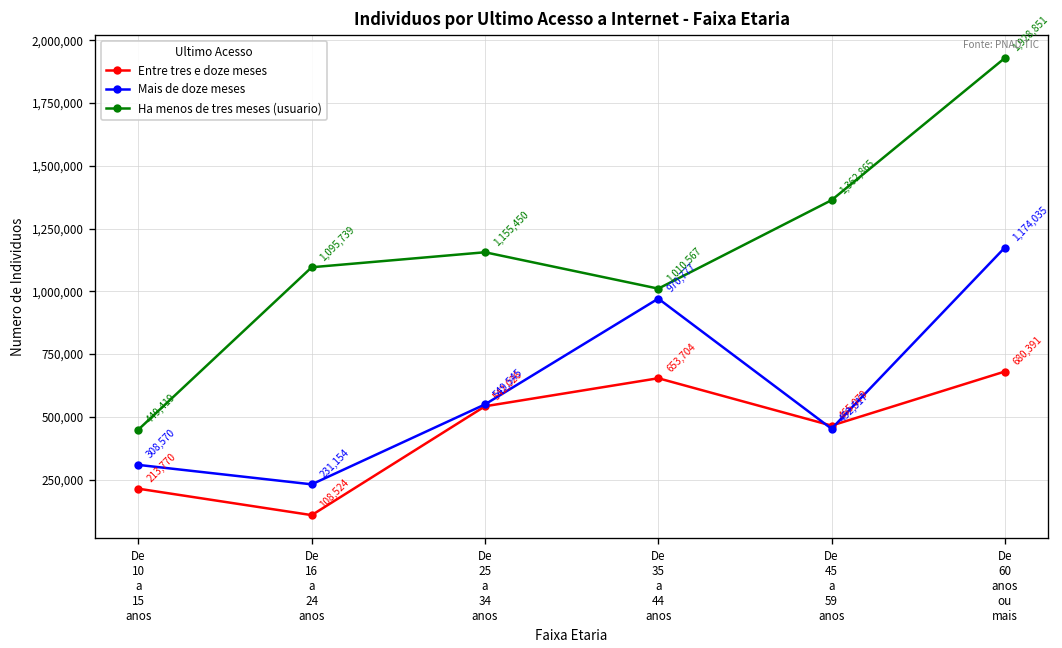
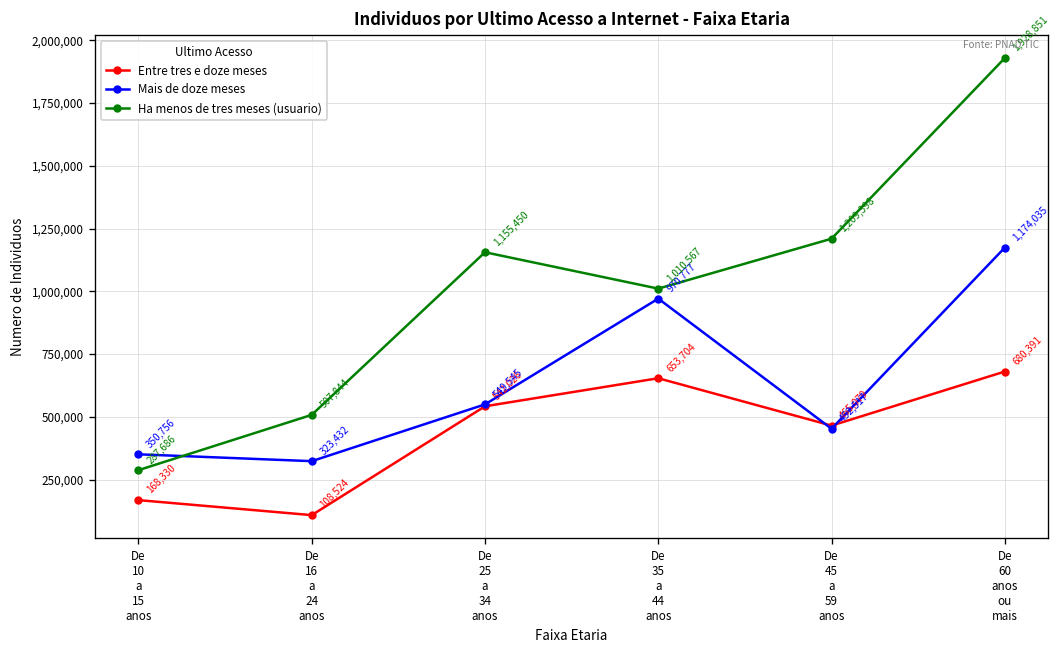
  {
    "Entre tres e doze meses": {
-     "De 10 a 15 anos": "213,770",
+     "De 10 a 15 anos": "168,330",
      "De 16 a 24 anos": "108,524",
      "De 35 a 44 anos": "653,704",
      "De 60 anos ou mais": "680,391"
    },
    "Mais de doze meses": {
-     "De 10 a 15 anos": "308,570",
-     "De 16 a 24 anos": "231,154",
+     "De 10 a 15 anos": "350,756",
+     "De 16 a 24 anos": "323,432",
      "De 60 anos ou mais": "1,174,035"
    },
    "Ha menos de tres meses (usuario)": {
-     "De 10 a 15 anos": "449,419",
-     "De 16 a 24 anos": "1,095,739",
+     "De 10 a 15 anos": "287,686",
+     "De 16 a 24 anos": "507,844",
      "De 25 a 34 anos": "1,155,450",
-     "De 45 a 59 anos": "1,362,865"
+     "De 45 a 59 anos": "1,209,398"
    }
  }
